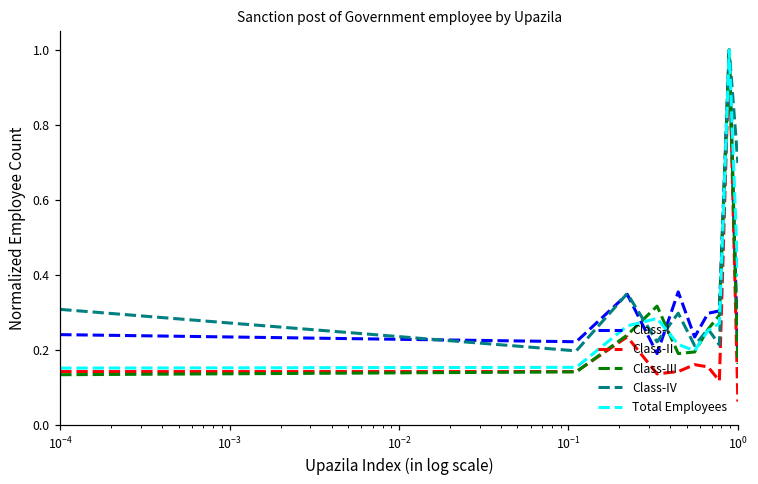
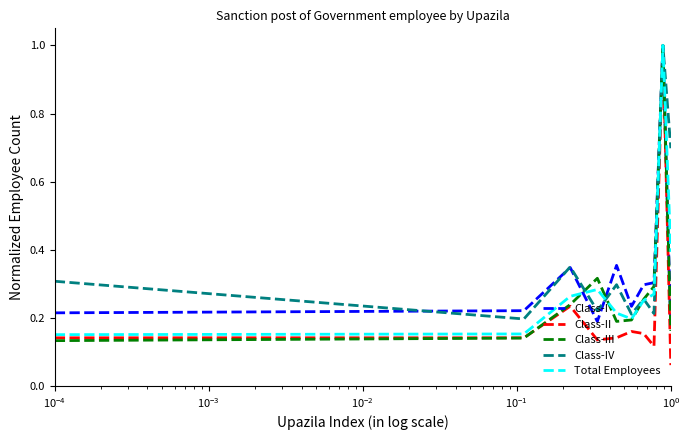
  {
    "Class-I": {
-     "10^-4": 0.24,
+     "10^-4": 0.22,
      "10^0": 0.17
    },
    "Class-II": {
      "10^-4": 0.14,
      "10^0": 0.06
    },
    "Class-III": {
      "10^-4": 0.13,
      "10^0": 0.16
    },
    "Class-IV": {
      "10^-4": 0.31,
      "10^0": 0.70
    },
    "Total Employees": {
      "10^-4": 0.15,
      "10^0": 0.39
    }
  }
